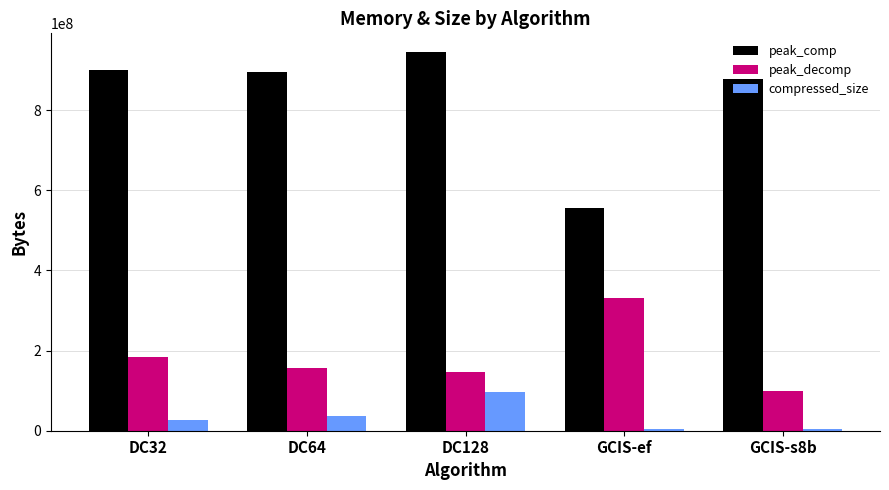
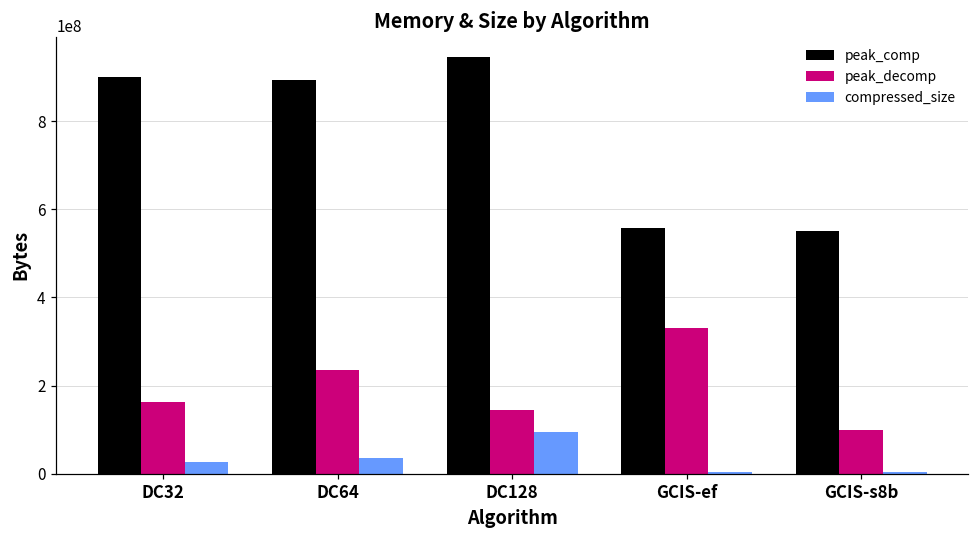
  {
    "peak_comp": {
      "DC32": 900000000,
      "DC64": 890000000,
      "DC128": 940000000,
      "GCIS-ef": 560000000,
-     "GCIS-s8b": 880000000
+     "GCIS-s8b": 550000000
    },
    "peak_decomp": {
-     "DC32": 180000000,
-     "DC64": 160000000,
+     "DC32": 160000000,
+     "DC64": 240000000,
      "DC128": 150000000,
      "GCIS-ef": 330000000,
      "GCIS-s8b": 100000000
    },
    "compressed_size": {
      "DC32": 30000000,
      "DC64": 40000000,
      "DC128": 100000000
    }
  }
